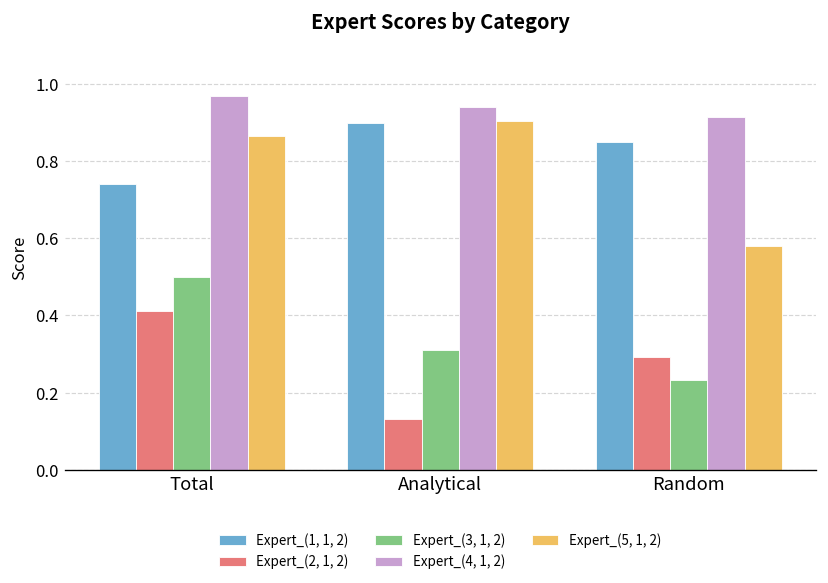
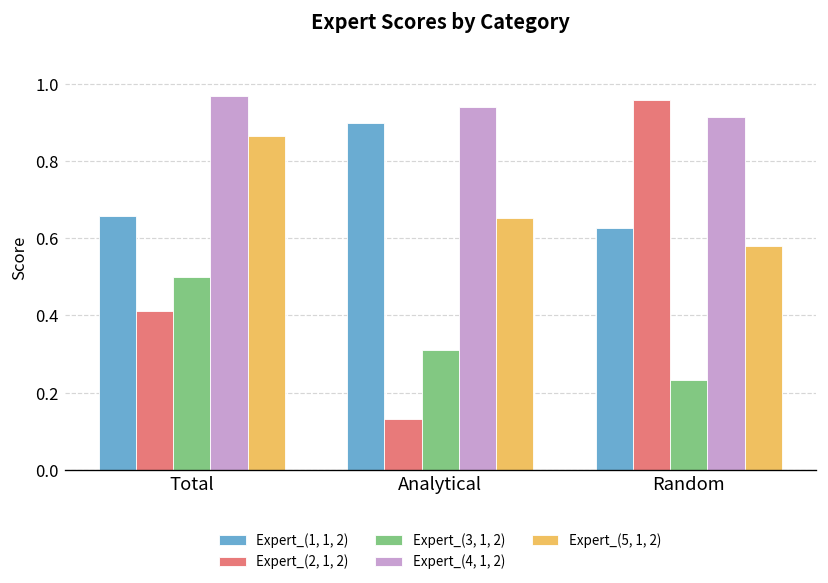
  {
    "Expert_(1, 1, 2)": {
-     "Total": 0.74,
+     "Total": 0.66,
      "Analytical": 0.90,
-     "Random": 0.85
+     "Random": 0.63
    },
    "Expert_(2, 1, 2)": {
      "Total": 0.41,
      "Analytical": 0.13,
-     "Random": 0.29
+     "Random": 0.96
    },
    "Expert_(3, 1, 2)": {
      "Total": 0.50,
      "Analytical": 0.31,
      "Random": 0.23
    },
    "Expert_(4, 1, 2)": {
      "Total": 0.97,
      "Analytical": 0.94,
      "Random": 0.91
    },
    "Expert_(5, 1, 2)": {
      "Total": 0.86,
-     "Analytical": 0.90,
+     "Analytical": 0.65,
      "Random": 0.58
    }
  }
